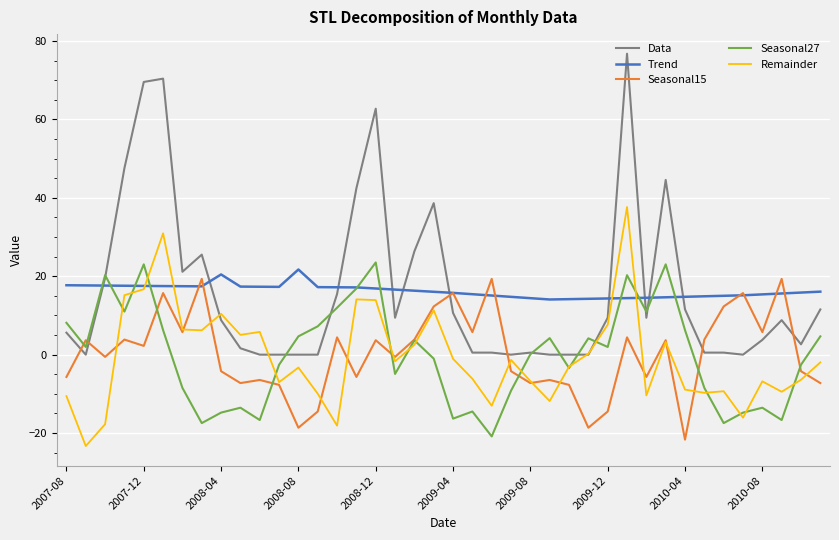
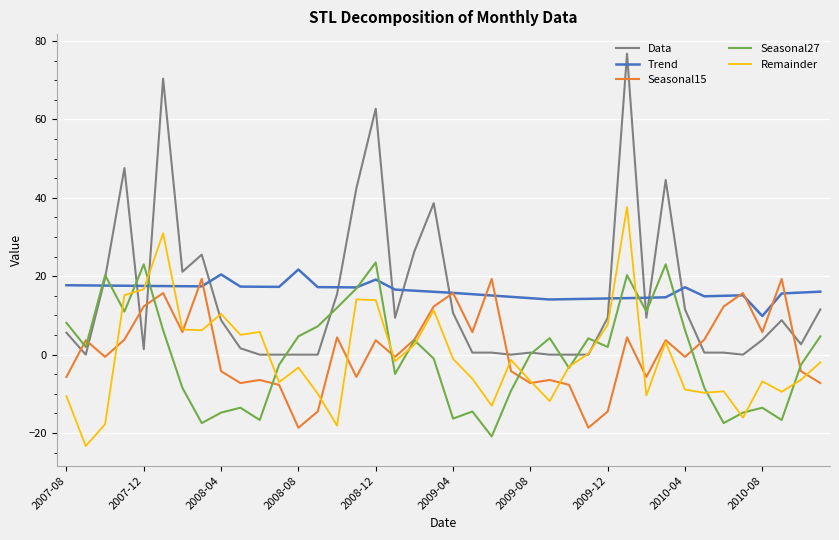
  {
    "Data": {
      "2007-08": 6,
-     "2007-12": 70,
+     "2007-12": 1,
      "2008-04": 9,
      "2008-08": 0,
      "2008-12": 63,
      "2009-04": 11,
      "2009-12": 9,
      "2010-04": 12,
      "2010-08": 4
    },
    "Trend": {
      "2007-08": 18,
      "2007-12": 18,
      "2008-04": 20,
      "2008-08": 22,
-     "2008-12": 17,
+     "2008-12": 19,
      "2009-08": 14,
      "2009-12": 14,
-     "2010-04": 15,
-     "2010-08": 15
+     "2010-04": 17,
+     "2010-08": 10
    },
    "Seasonal15": {
      "2007-08": -6,
-     "2007-12": 2,
+     "2007-12": 12,
      "2008-04": -4,
      "2008-08": -19,
      "2008-12": 4,
      "2009-12": -15,
-     "2010-04": -22,
+     "2010-04": -1,
      "2010-08": 6
    },
    "Seasonal27": {
      "2007-08": 8,
      "2007-12": 23,
      "2008-04": -15,
      "2008-08": 5,
      "2008-12": 24,
      "2009-04": -16,
      "2009-12": 2,
      "2010-04": 6,
      "2010-08": -14
    },
    "Remainder": {
      "2007-08": -11,
      "2007-12": 17,
      "2008-04": 10,
      "2008-08": -3,
      "2008-12": 14,
      "2009-04": -1,
      "2009-12": 8,
      "2010-04": -9,
      "2010-08": -7
    }
  }
